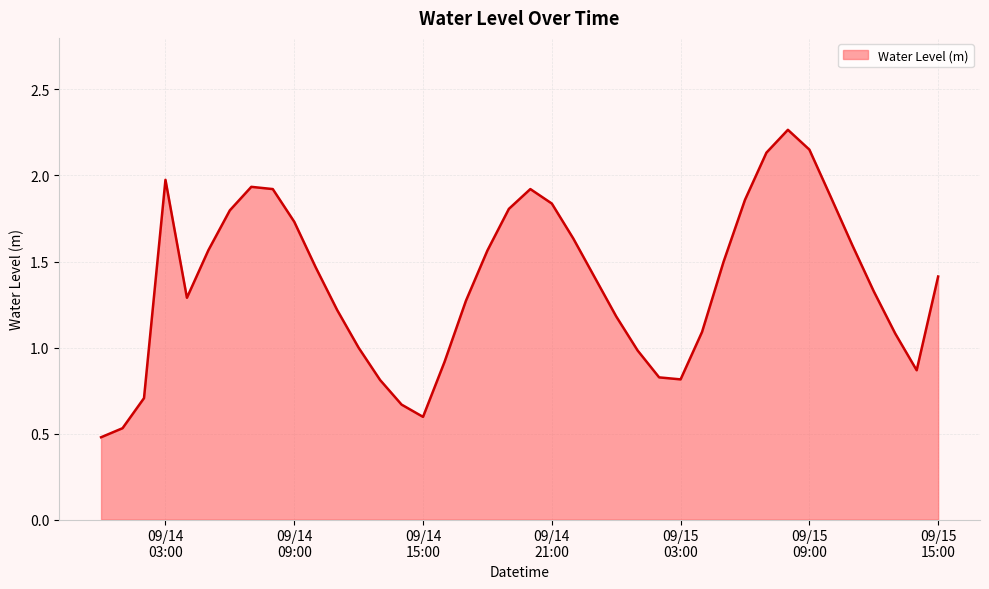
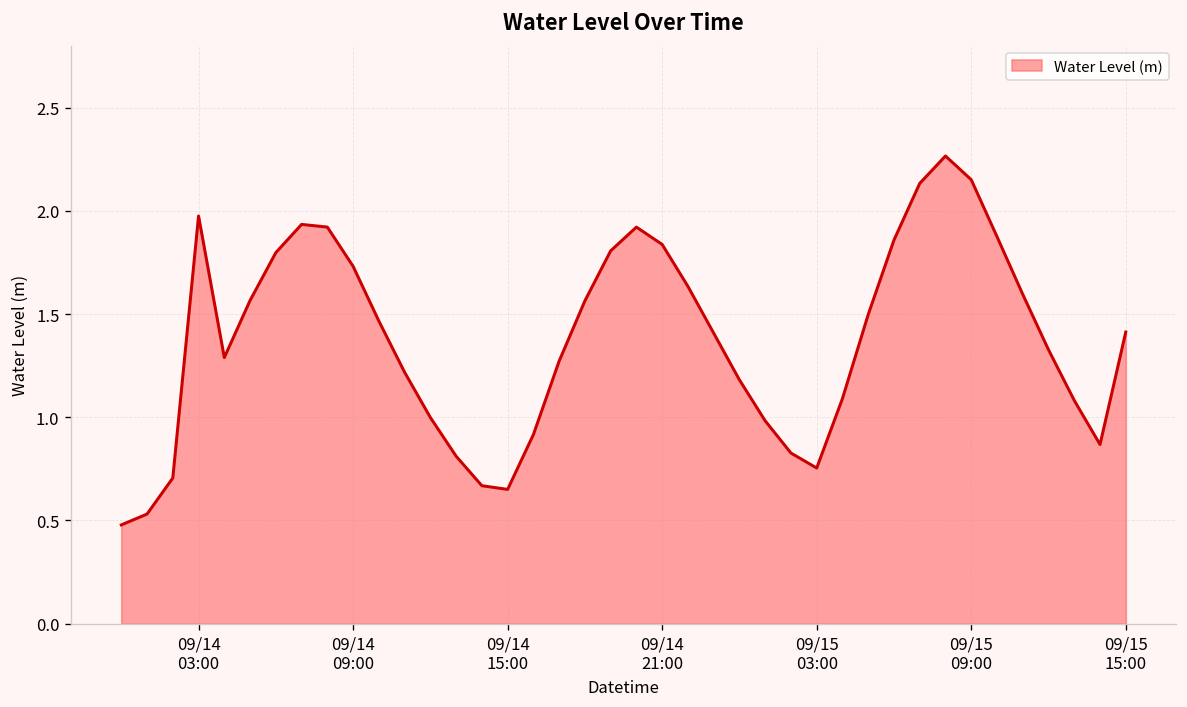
  {
    "09/14 03:00": 1.97,
    "09/14 09:00": 1.73,
-   "09/14 15:00": 0.60,
+   "09/14 15:00": 0.65,
    "09/14 21:00": 1.84,
-   "09/15 03:00": 0.81,
+   "09/15 03:00": 0.75,
    "09/15 09:00": 2.15,
    "09/15 15:00": 1.41
  }
